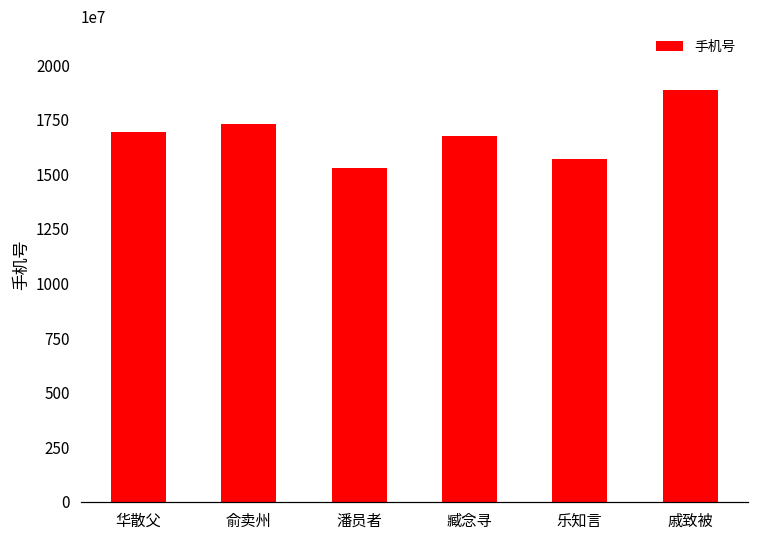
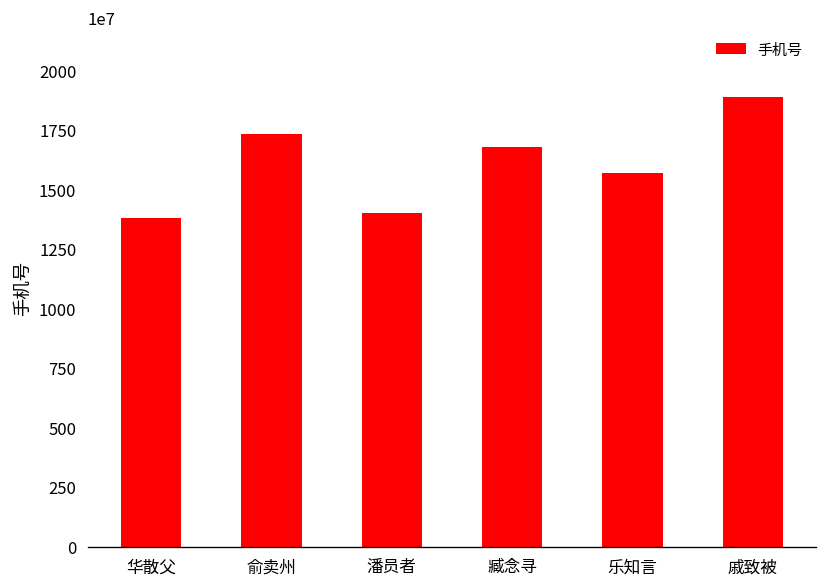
  {
-   "华散父": 16900000000,
+   "华散父": 13800000000,
    "俞卖州": 17300000000,
-   "潘员者": 15300000000,
+   "潘员者": 14000000000,
    "臧念寻": 16800000000,
    "乐知言": 15700000000,
    "戚致被": 18900000000
  }
